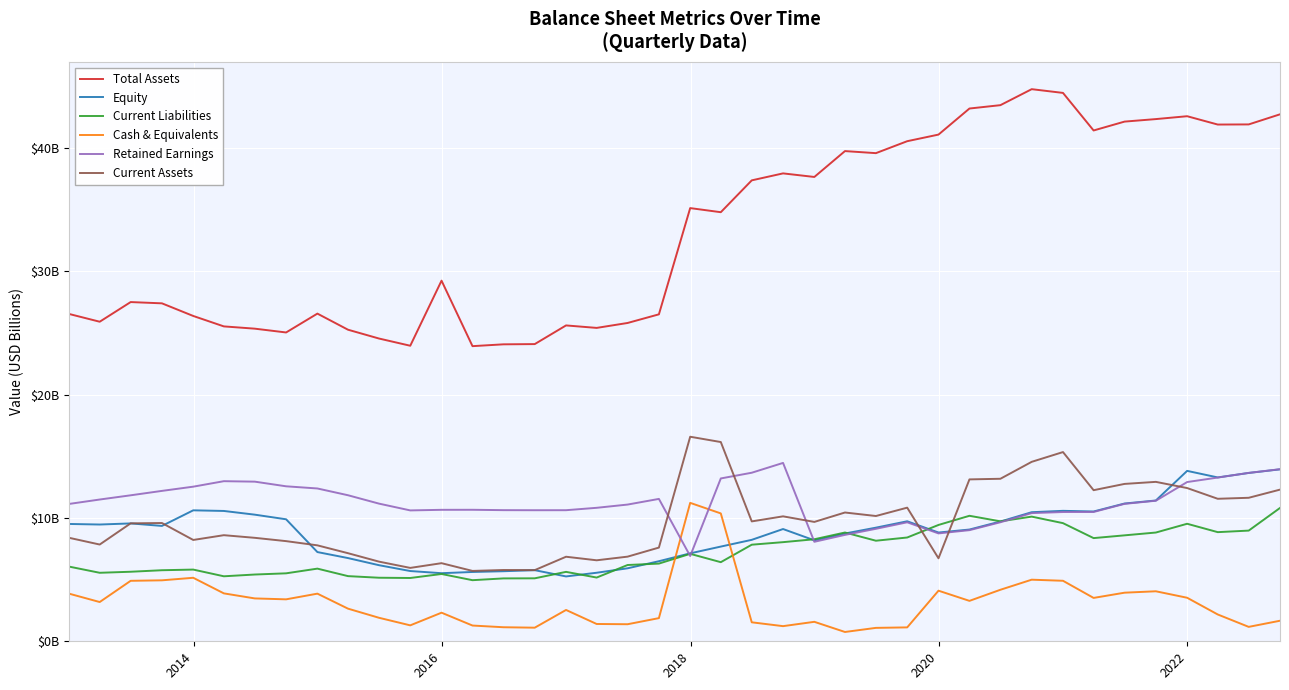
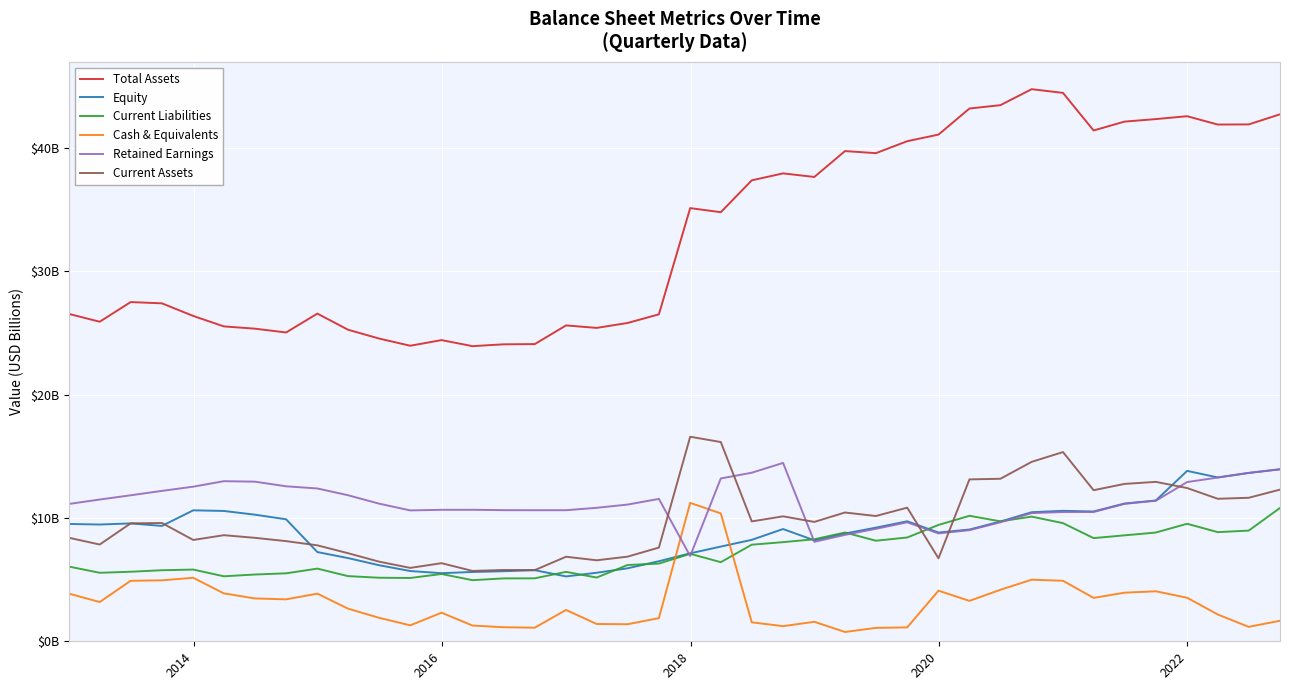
  {
    "Total Assets": {
      "2014": "$26400000000",
-     "2016": "$29200000000",
+     "2016": "$24400000000",
      "2018": "$35100000000",
      "2020": "$41100000000",
      "2022": "$42600000000"
    },
    "Equity": {
      "2014": "$10600000000",
      "2022": "$13800000000"
    },
    "Current Liabilities": {
      "2014": "$5800000000",
      "2020": "$9400000000",
      "2022": "$9500000000"
    },
    "Cash & Equivalents": {
      "2014": "$5200000000",
      "2016": "$2300000000",
      "2018": "$11200000000",
      "2020": "$4100000000",
      "2022": "$3500000000"
    },
    "Retained Earnings": {
      "2014": "$12500000000",
      "2016": "$10700000000",
      "2022": "$12900000000"
    },
    "Current Assets": {
      "2014": "$8200000000",
      "2016": "$6300000000",
      "2018": "$16600000000",
      "2020": "$6700000000",
      "2022": "$12400000000"
    }
  }
